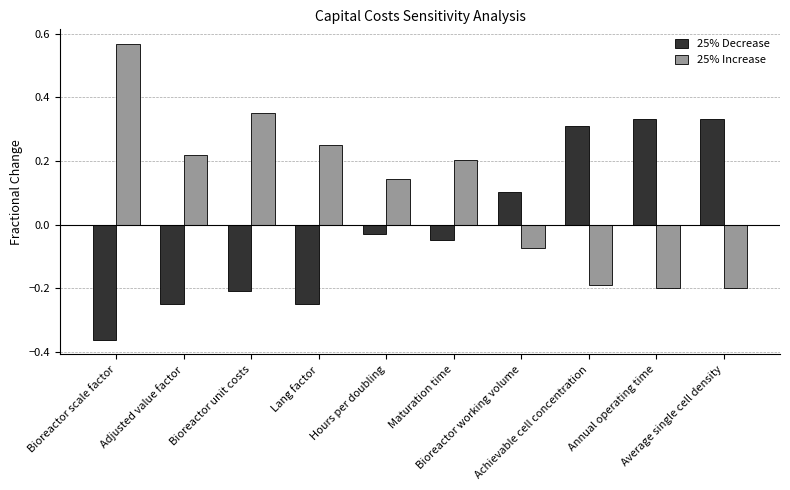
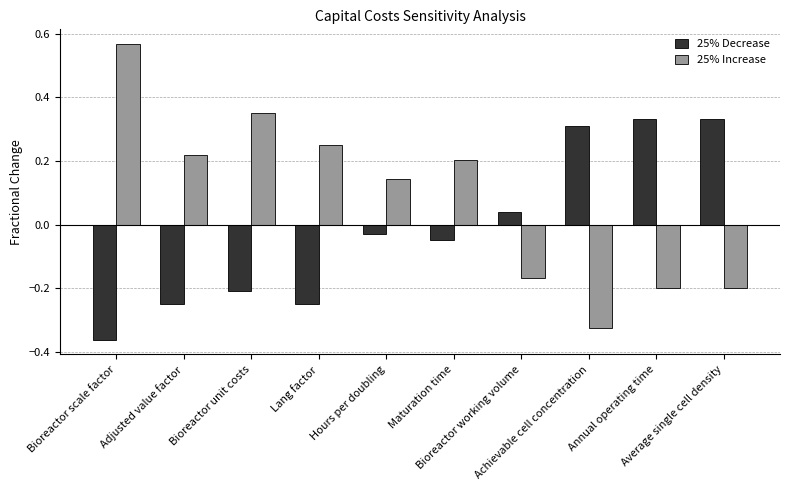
  {
    "25% Decrease": {
      "Bioreactor scale factor": -0.36,
      "Adjusted value factor": -0.25,
      "Bioreactor unit costs": -0.21,
      "Lang factor": -0.25,
      "Hours per doubling": -0.03,
      "Maturation time": -0.05,
-     "Bioreactor working volume": 0.10,
+     "Bioreactor working volume": 0.04,
      "Achievable cell concentration": 0.31,
      "Annual operating time": 0.33,
      "Average single cell density": 0.33
    },
    "25% Increase": {
      "Bioreactor scale factor": 0.57,
      "Adjusted value factor": 0.22,
      "Bioreactor unit costs": 0.35,
      "Lang factor": 0.25,
      "Hours per doubling": 0.14,
      "Maturation time": 0.20,
-     "Bioreactor working volume": -0.07,
-     "Achievable cell concentration": -0.19,
+     "Bioreactor working volume": -0.17,
+     "Achievable cell concentration": -0.33,
      "Annual operating time": -0.20,
      "Average single cell density": -0.20
    }
  }
